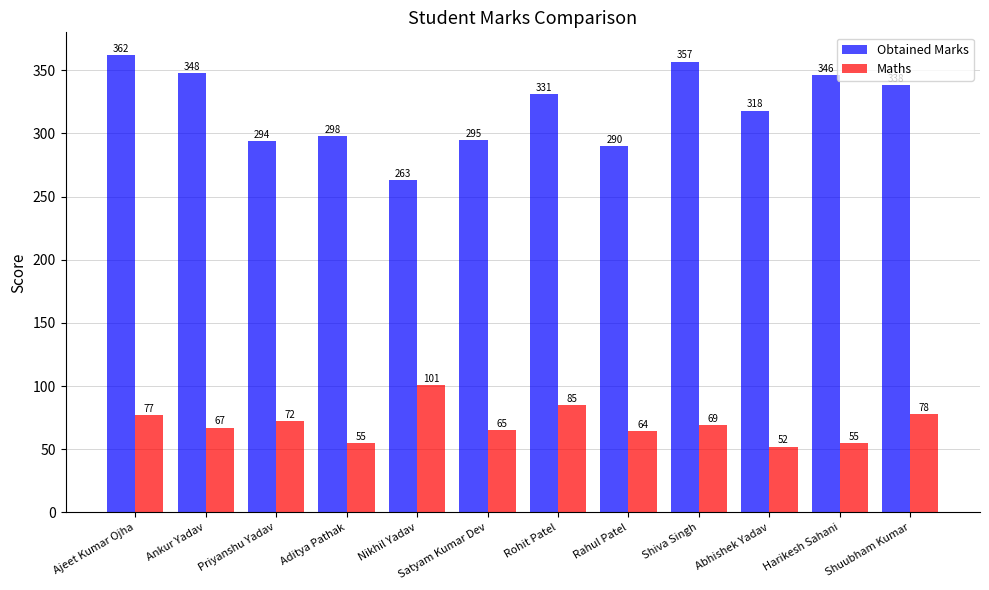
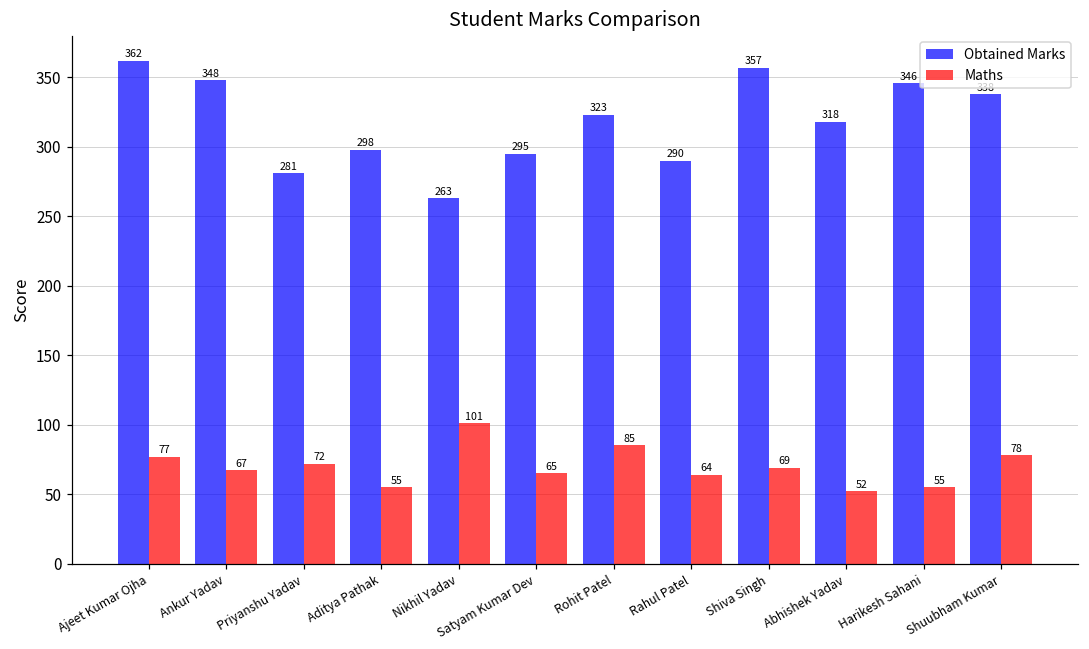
  {
    "Obtained Marks": {
      "Ajeet Kumar Ojha": 362,
      "Ankur Yadav": 348,
-     "Priyanshu Yadav": 294,
+     "Priyanshu Yadav": 281,
      "Aditya Pathak": 298,
      "Nikhil Yadav": 263,
      "Satyam Kumar Dev": 295,
-     "Rohit Patel": 331,
+     "Rohit Patel": 323,
      "Rahul Patel": 290,
      "Shiva Singh": 357,
      "Abhishek Yadav": 318,
      "Harikesh Sahani": 346
    },
    "Maths": {
      "Ajeet Kumar Ojha": 77,
      "Ankur Yadav": 67,
      "Priyanshu Yadav": 72,
      "Aditya Pathak": 55,
      "Nikhil Yadav": 101,
      "Satyam Kumar Dev": 65,
      "Rohit Patel": 85,
      "Rahul Patel": 64,
      "Shiva Singh": 69,
      "Abhishek Yadav": 52,
      "Harikesh Sahani": 55,
      "Shuubham Kumar": 78
    }
  }
